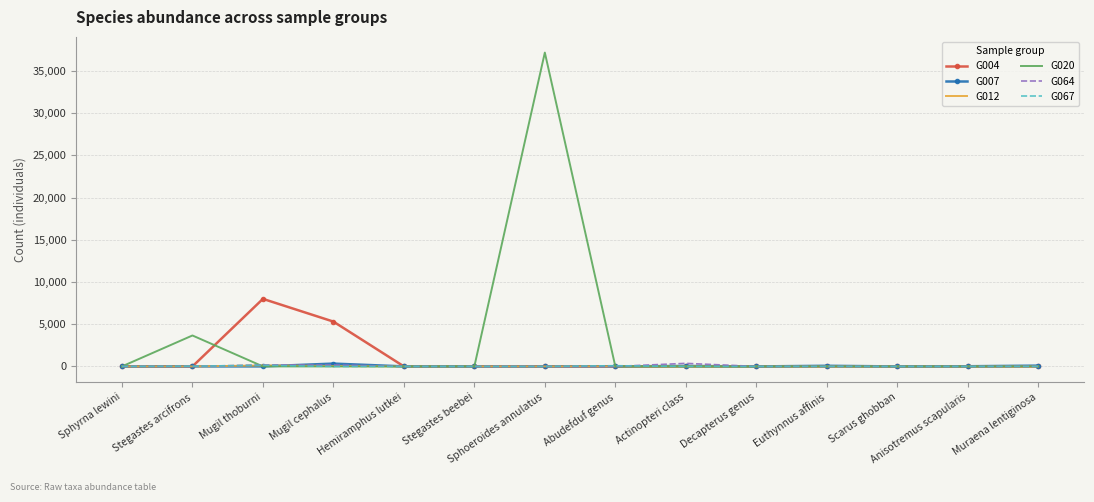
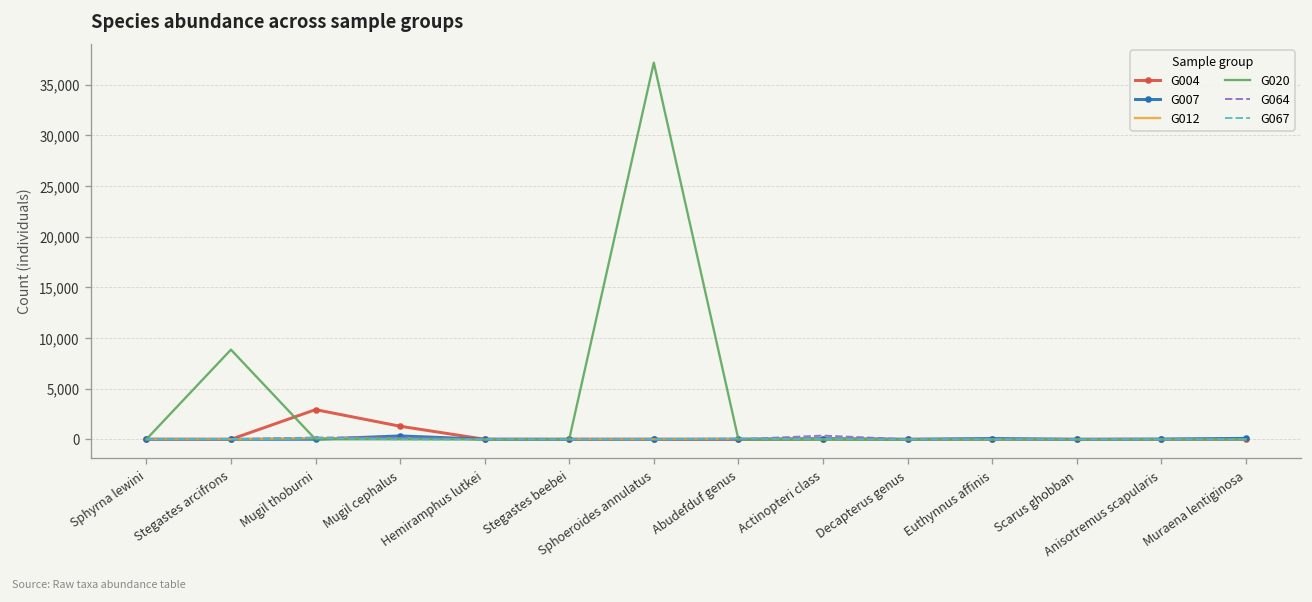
  {
    "G004": {
-     "Mugil thoburni": "8,000",
-     "Mugil cephalus": "5,000"
+     "Mugil thoburni": "3,000",
+     "Mugil cephalus": "1,000"
    },
    "G020": {
-     "Stegastes arcifrons": "4,000",
+     "Stegastes arcifrons": "9,000",
      "Sphoeroides annulatus": "37,000"
    },
    "G064": {
      "Actinopteri class": "0"
    }
  }
